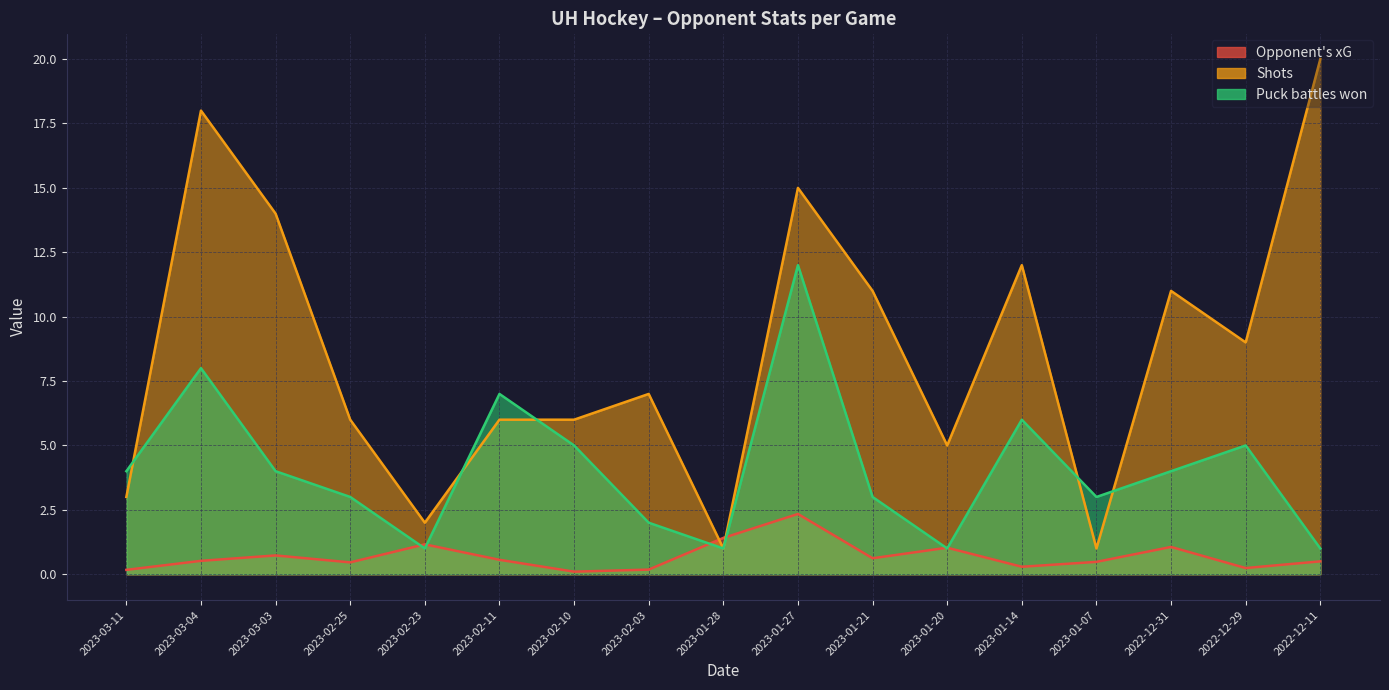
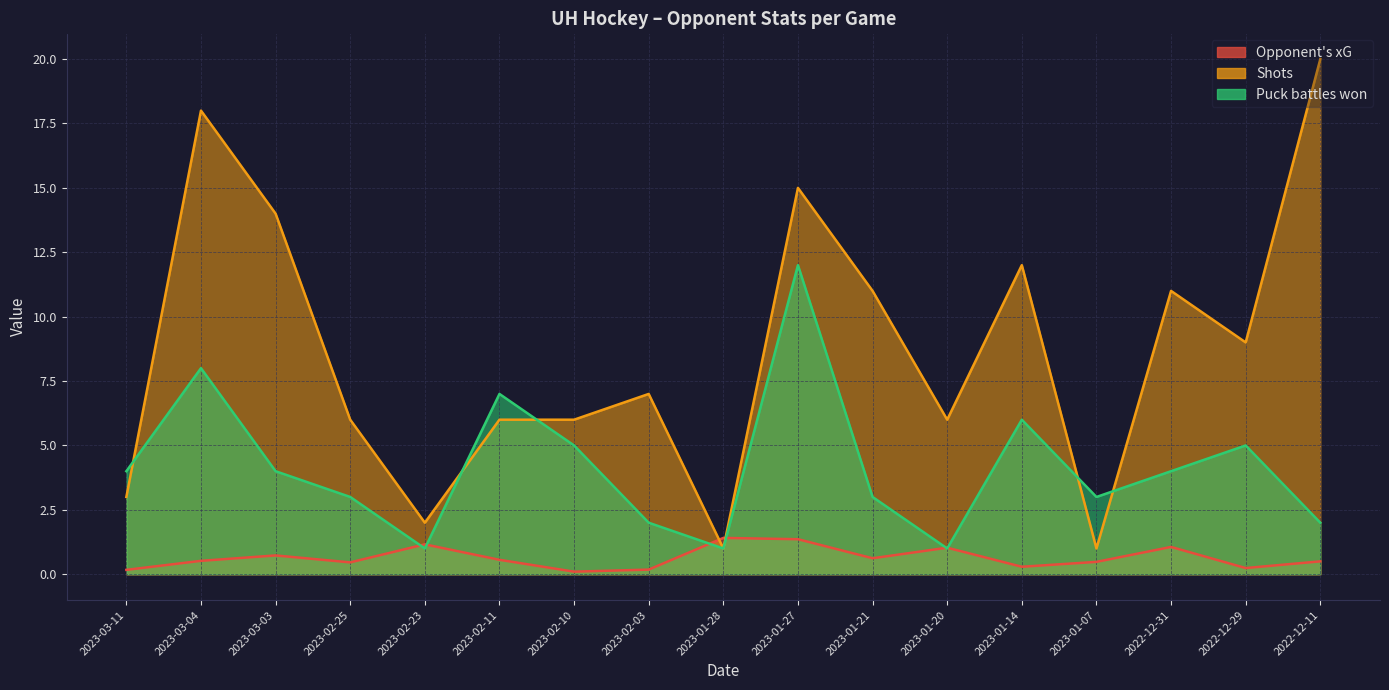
  {
    "Opponent's xG": {
      "2023-03-11": 0.2,
      "2023-03-04": 0.5,
      "2023-03-03": 0.7,
      "2023-02-25": 0.5,
      "2023-02-23": 1.2,
      "2023-02-11": 0.6,
      "2023-02-10": 0.1,
      "2023-02-03": 0.2,
      "2023-01-28": 1.4,
-     "2023-01-27": 2.3,
+     "2023-01-27": 1.4,
      "2023-01-21": 0.6,
      "2023-01-14": 0.3,
      "2023-01-07": 0.5,
      "2022-12-31": 1.1,
      "2022-12-29": 0.2,
      "2022-12-11": 0.5
    },
    "Shots": {
      "2023-03-11": 3,
      "2023-03-04": 18,
      "2023-03-03": 14,
      "2023-02-25": 6,
      "2023-02-23": 2,
      "2023-02-11": 6,
      "2023-02-10": 6,
      "2023-02-03": 7,
      "2023-01-27": 15,
      "2023-01-21": 11,
-     "2023-01-20": 5,
+     "2023-01-20": 6,
      "2023-01-14": 12,
      "2023-01-07": 1,
      "2022-12-31": 11,
      "2022-12-29": 9
    },
    "Puck battles won": {
      "2023-03-11": 4,
      "2023-03-04": 8,
      "2023-03-03": 4,
      "2023-02-25": 3,
      "2023-02-23": 1,
      "2023-02-11": 7,
      "2023-02-10": 5,
      "2023-02-03": 2,
      "2023-01-27": 12,
      "2023-01-21": 3,
      "2023-01-14": 6,
      "2023-01-07": 3,
      "2022-12-31": 4,
      "2022-12-29": 5,
-     "2022-12-11": 1
+     "2022-12-11": 2
    }
  }
